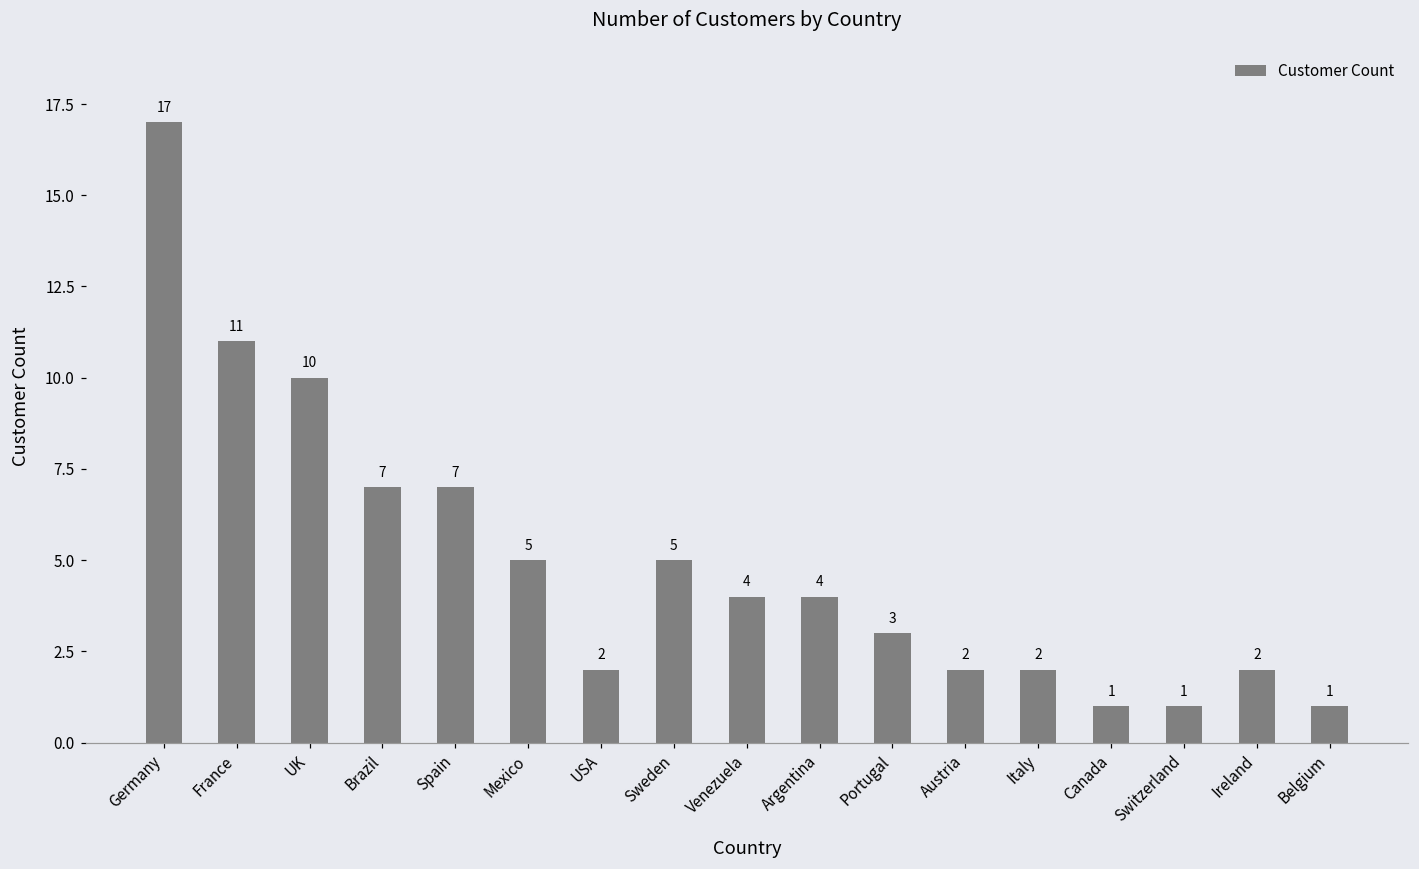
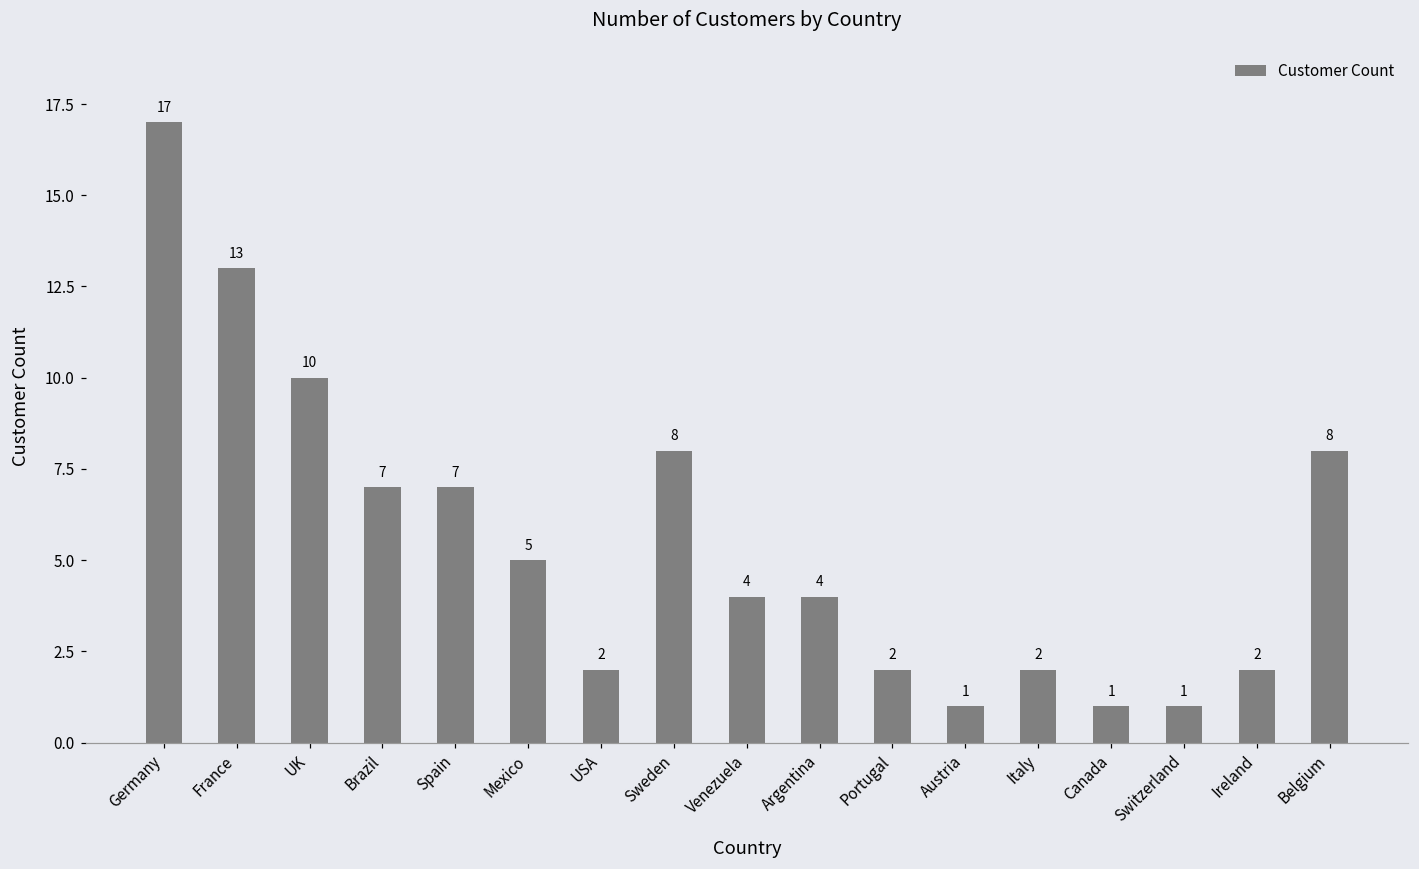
  {
    "Germany": 17,
-   "France": 11,
+   "France": 13,
    "UK": 10,
    "Brazil": 7,
    "Spain": 7,
    "Mexico": 5,
    "USA": 2,
-   "Sweden": 5,
+   "Sweden": 8,
    "Venezuela": 4,
    "Argentina": 4,
-   "Portugal": 3,
-   "Austria": 2,
+   "Portugal": 2,
+   "Austria": 1,
    "Italy": 2,
    "Canada": 1,
    "Switzerland": 1,
    "Ireland": 2,
-   "Belgium": 1
+   "Belgium": 8
  }
